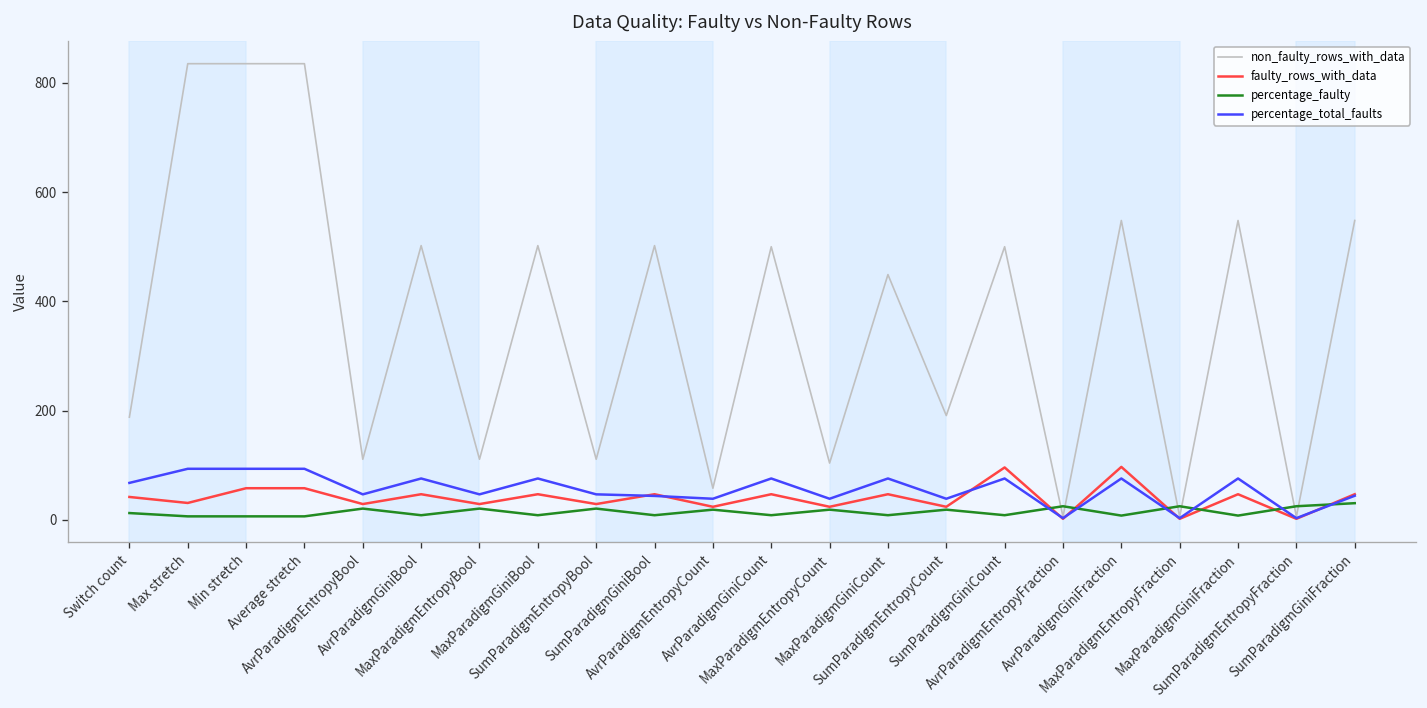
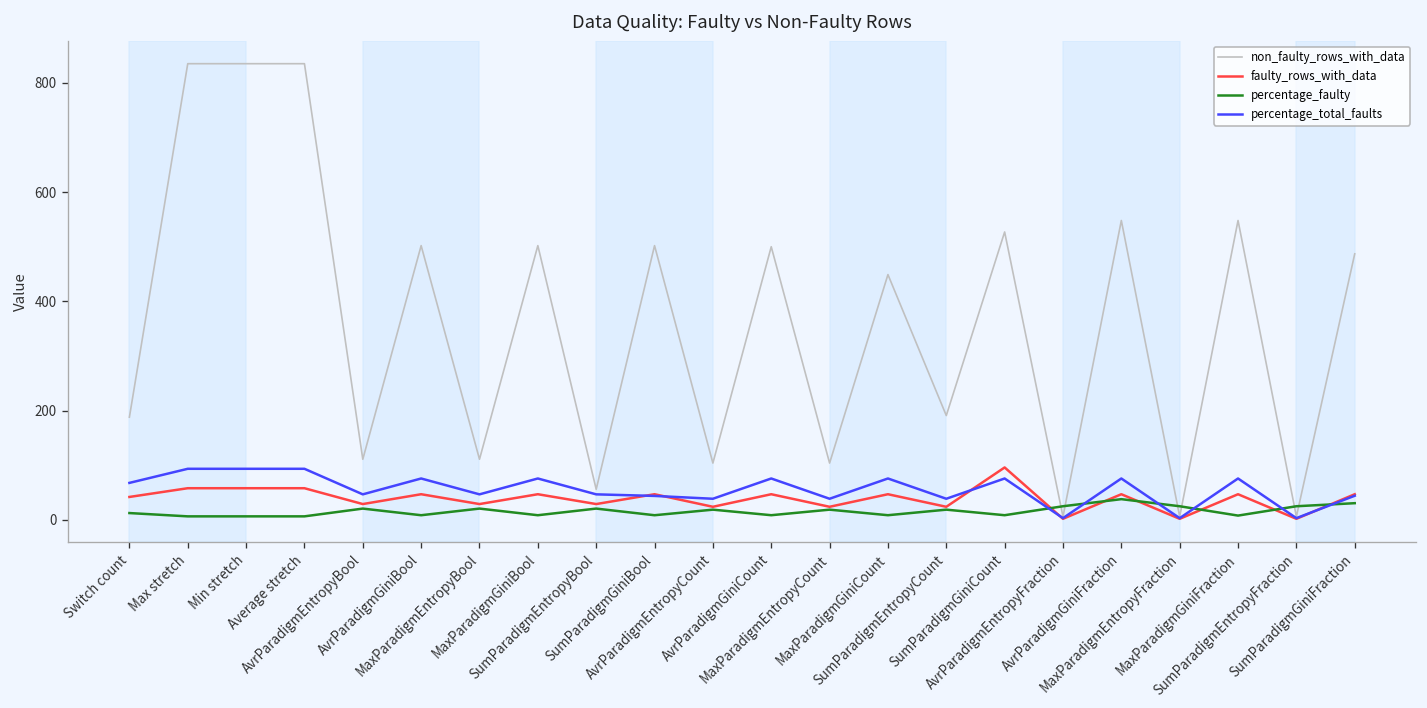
  {
    "non_faulty_rows_with_data": {
      "Switch count": 190,
      "Max stretch": 840,
      "Min stretch": 840,
      "Average stretch": 840,
      "AvrParadigmEntropyBool": 110,
      "AvrParadigmGiniBool": 500,
      "MaxParadigmEntropyBool": 110,
      "MaxParadigmGiniBool": 500,
-     "SumParadigmEntropyBool": 110,
+     "SumParadigmEntropyBool": 60,
      "SumParadigmGiniBool": 500,
-     "AvrParadigmEntropyCount": 60,
+     "AvrParadigmEntropyCount": 100,
      "AvrParadigmGiniCount": 500,
      "MaxParadigmEntropyCount": 100,
      "MaxParadigmGiniCount": 450,
      "SumParadigmEntropyCount": 190,
-     "SumParadigmGiniCount": 500,
+     "SumParadigmGiniCount": 530,
      "AvrParadigmGiniFraction": 550,
      "MaxParadigmGiniFraction": 550,
-     "SumParadigmGiniFraction": 550
+     "SumParadigmGiniFraction": 490
    },
    "faulty_rows_with_data": {
      "Switch count": 40,
-     "Max stretch": 30,
+     "Max stretch": 60,
      "Min stretch": 60,
      "Average stretch": 60,
      "AvrParadigmEntropyBool": 30,
      "AvrParadigmGiniBool": 50,
      "MaxParadigmEntropyBool": 30,
      "MaxParadigmGiniBool": 50,
      "SumParadigmEntropyBool": 30,
      "AvrParadigmGiniCount": 50,
      "MaxParadigmGiniCount": 50,
      "SumParadigmGiniCount": 100,
-     "AvrParadigmGiniFraction": 100,
+     "AvrParadigmGiniFraction": 50,
      "MaxParadigmGiniFraction": 50
    },
    "percentage_faulty": {
      "Switch count": 10,
      "Max stretch": 10,
      "Min stretch": 10,
      "Average stretch": 10,
      "AvrParadigmEntropyBool": 20,
      "AvrParadigmGiniBool": 10,
      "MaxParadigmEntropyBool": 20,
      "MaxParadigmGiniBool": 10,
      "SumParadigmEntropyBool": 20,
      "SumParadigmGiniBool": 10,
      "AvrParadigmGiniCount": 10,
      "MaxParadigmGiniCount": 10,
      "SumParadigmGiniCount": 10,
      "AvrParadigmEntropyFraction": 30,
-     "AvrParadigmGiniFraction": 10,
+     "AvrParadigmGiniFraction": 40,
      "MaxParadigmEntropyFraction": 30,
      "MaxParadigmGiniFraction": 10,
      "SumParadigmEntropyFraction": 30,
      "SumParadigmGiniFraction": 30
    },
    "percentage_total_faults": {
      "Switch count": 70,
      "Max stretch": 90,
      "Min stretch": 90,
      "Average stretch": 90,
      "AvrParadigmEntropyBool": 50,
      "AvrParadigmGiniBool": 80,
      "MaxParadigmEntropyBool": 50,
      "MaxParadigmGiniBool": 80,
      "SumParadigmEntropyBool": 50,
      "AvrParadigmEntropyCount": 40,
      "AvrParadigmGiniCount": 80,
      "MaxParadigmEntropyCount": 40,
      "MaxParadigmGiniCount": 80,
      "SumParadigmEntropyCount": 40,
      "SumParadigmGiniCount": 80,
      "AvrParadigmGiniFraction": 80,
      "MaxParadigmGiniFraction": 80
    }
  }
